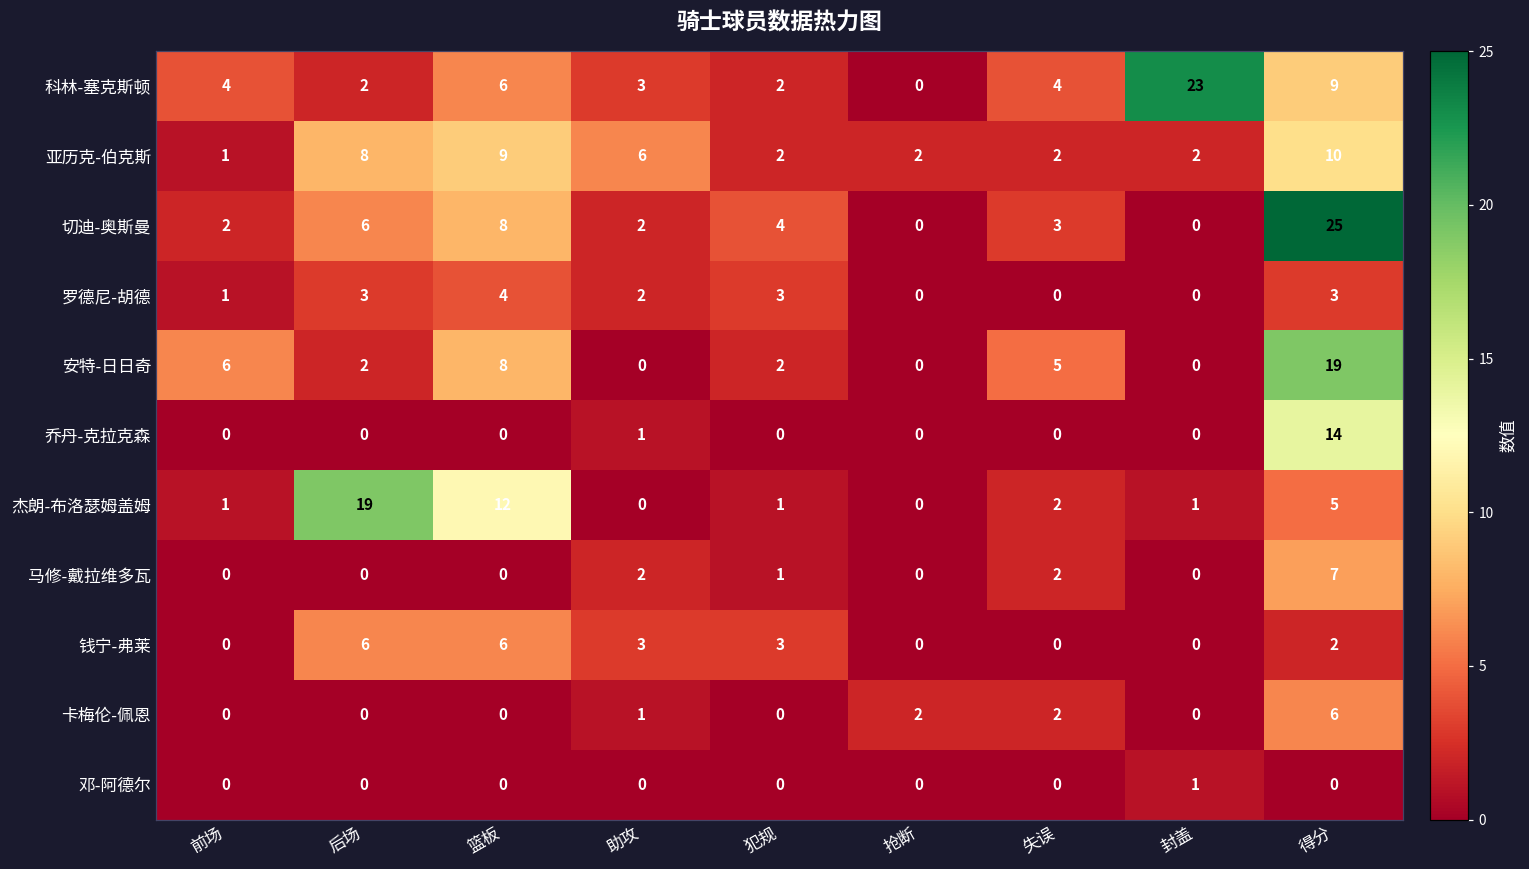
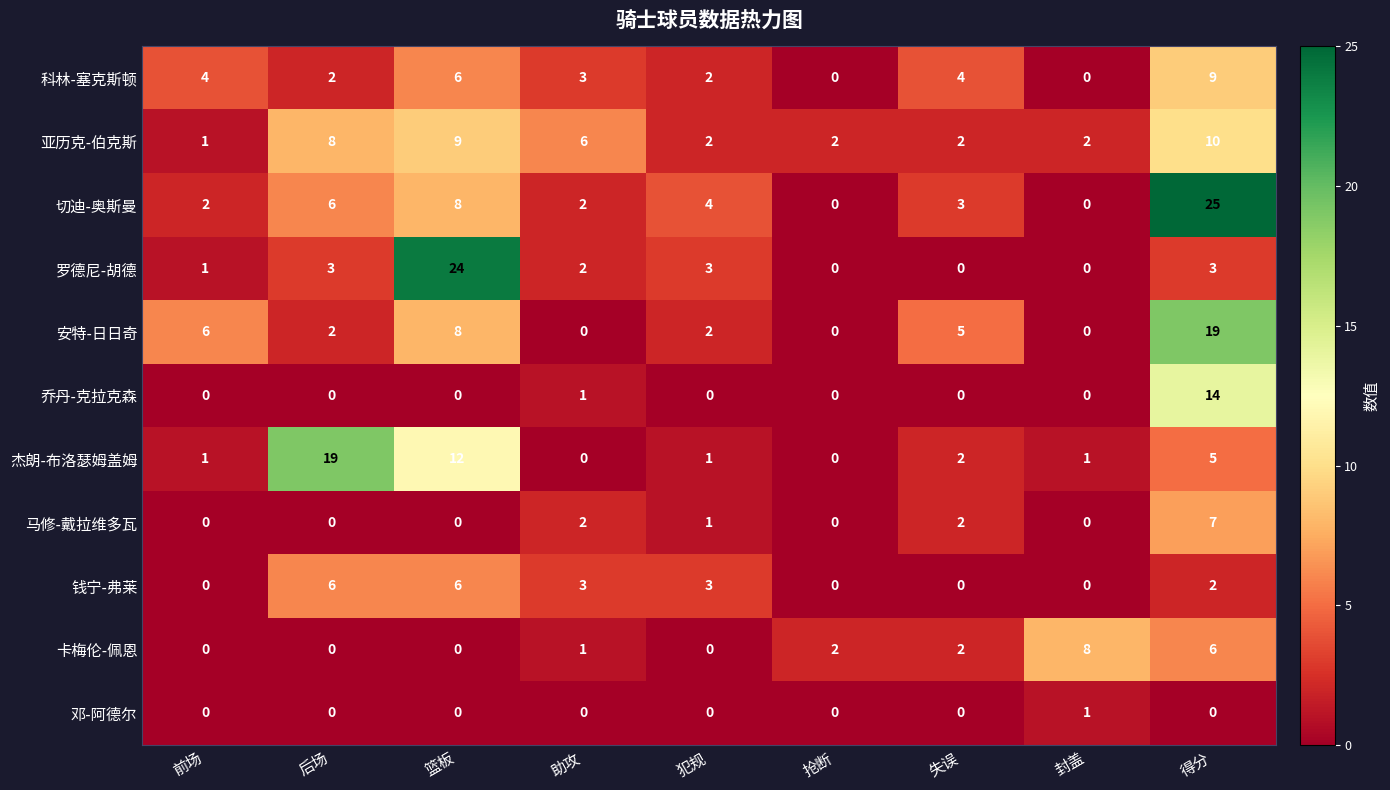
  {
    "科林-塞克斯顿": {
      "前场": 4,
      "后场": 2,
      "篮板": 6,
      "助攻": 3,
      "犯规": 2,
      "抢断": 0,
      "失误": 4,
-     "封盖": 23,
+     "封盖": 0,
      "得分": 9
    },
    "亚历克-伯克斯": {
      "前场": 1,
      "后场": 8,
      "篮板": 9,
      "助攻": 6,
      "犯规": 2,
      "抢断": 2,
      "失误": 2,
      "封盖": 2,
      "得分": 10
    },
    "切迪-奥斯曼": {
      "前场": 2,
      "后场": 6,
      "篮板": 8,
      "助攻": 2,
      "犯规": 4,
      "抢断": 0,
      "失误": 3,
      "封盖": 0,
      "得分": 25
    },
    "罗德尼-胡德": {
      "前场": 1,
      "后场": 3,
-     "篮板": 4,
+     "篮板": 24,
      "助攻": 2,
      "犯规": 3,
      "抢断": 0,
      "失误": 0,
      "封盖": 0,
      "得分": 3
    },
    "安特-日日奇": {
      "前场": 6,
      "后场": 2,
      "篮板": 8,
      "助攻": 0,
      "犯规": 2,
      "抢断": 0,
      "失误": 5,
      "封盖": 0,
      "得分": 19
    },
    "乔丹-克拉克森": {
      "前场": 0,
      "后场": 0,
      "篮板": 0,
      "助攻": 1,
      "犯规": 0,
      "抢断": 0,
      "失误": 0,
      "封盖": 0,
      "得分": 14
    },
    "杰朗-布洛瑟姆盖姆": {
      "前场": 1,
      "后场": 19,
      "篮板": 12,
      "助攻": 0,
      "犯规": 1,
      "抢断": 0,
      "失误": 2,
      "封盖": 1,
      "得分": 5
    },
    "马修-戴拉维多瓦": {
      "前场": 0,
      "后场": 0,
      "篮板": 0,
      "助攻": 2,
      "犯规": 1,
      "抢断": 0,
      "失误": 2,
      "封盖": 0,
      "得分": 7
    },
    "钱宁-弗莱": {
      "前场": 0,
      "后场": 6,
      "篮板": 6,
      "助攻": 3,
      "犯规": 3,
      "抢断": 0,
      "失误": 0,
      "封盖": 0,
      "得分": 2
    },
    "卡梅伦-佩恩": {
      "前场": 0,
      "后场": 0,
      "篮板": 0,
      "助攻": 1,
      "犯规": 0,
      "抢断": 2,
      "失误": 2,
-     "封盖": 0,
+     "封盖": 8,
      "得分": 6
    },
    "邓-阿德尔": {
      "前场": 0,
      "后场": 0,
      "篮板": 0,
      "助攻": 0,
      "犯规": 0,
      "抢断": 0,
      "失误": 0,
      "封盖": 1,
      "得分": 0
    }
  }
